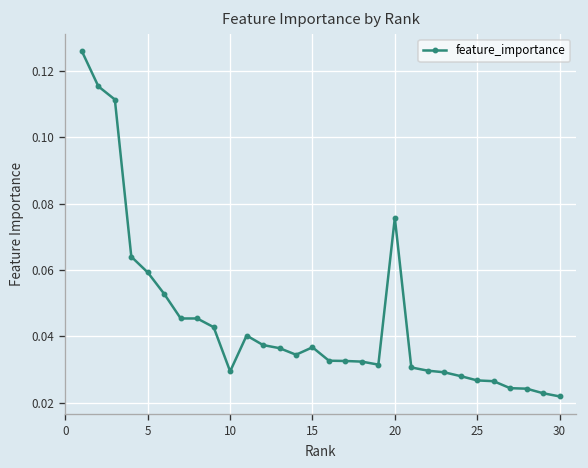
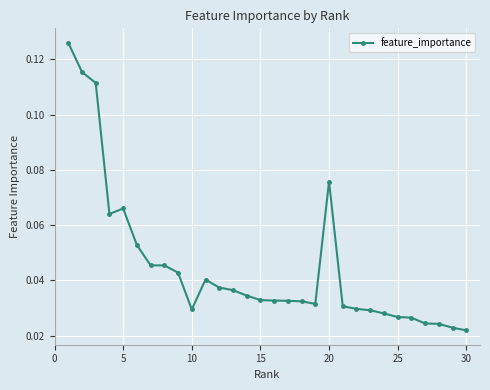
  {
-   "5": 0.059,
+   "5": 0.066,
    "10": 0.029,
-   "15": 0.037,
+   "15": 0.033,
    "20": 0.076,
    "25": 0.027,
    "30": 0.022
  }
